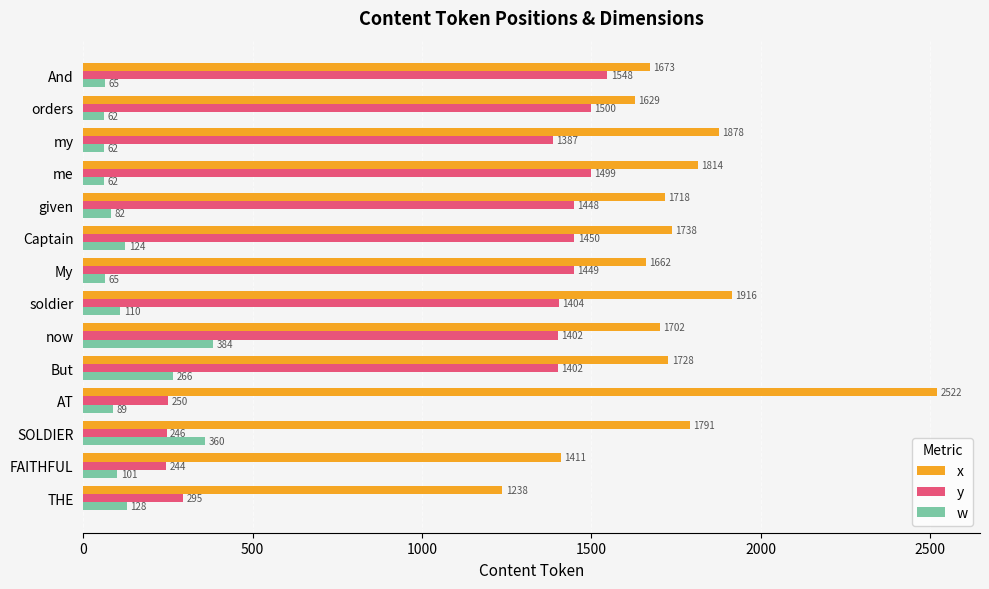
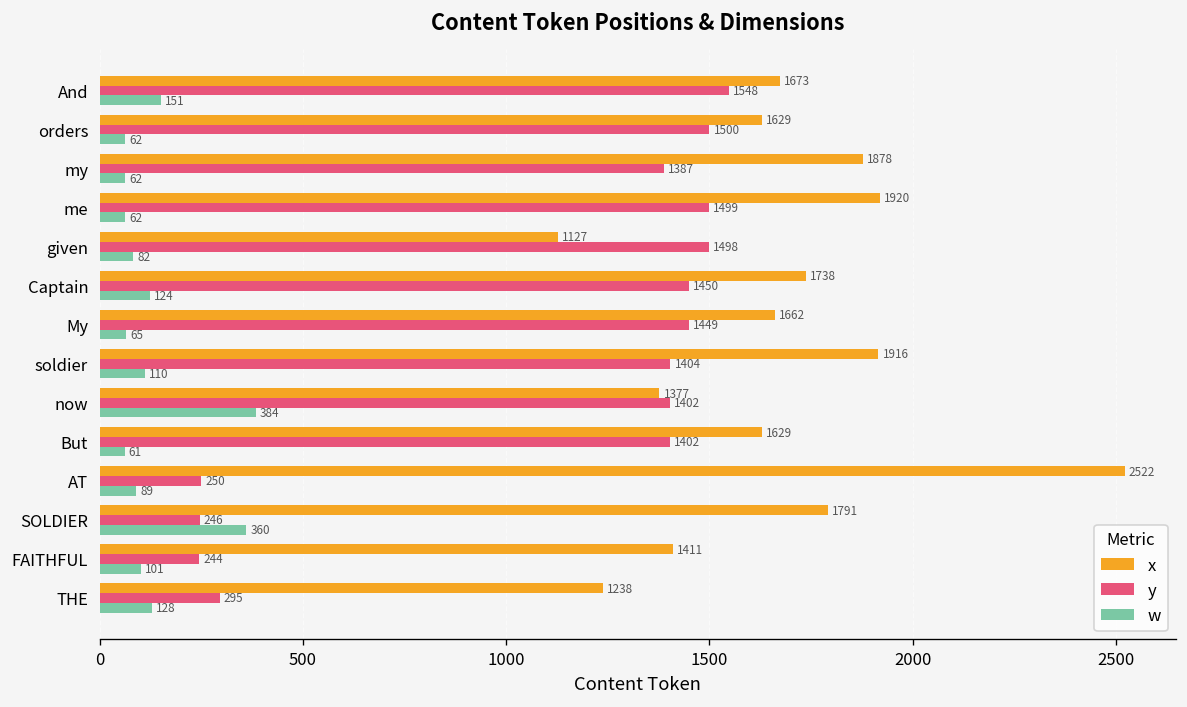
  {
    "x": {
      "And": 1673,
      "orders": 1629,
      "my": 1878,
-     "me": 1814,
-     "given": 1718,
+     "me": 1920,
+     "given": 1127,
      "Captain": 1738,
      "My": 1662,
      "soldier": 1916,
-     "now": 1702,
-     "But": 1728,
+     "now": 1377,
+     "But": 1629,
      "AT": 2522,
      "SOLDIER": 1791,
      "FAITHFUL": 1411,
      "THE": 1238
    },
    "y": {
      "And": 1548,
      "orders": 1500,
      "my": 1387,
      "me": 1499,
-     "given": 1448,
+     "given": 1498,
      "Captain": 1450,
      "My": 1449,
      "soldier": 1404,
      "now": 1402,
      "But": 1402,
      "AT": 250,
      "SOLDIER": 246,
      "FAITHFUL": 244,
      "THE": 295
    },
    "w": {
-     "And": 65,
+     "And": 151,
      "orders": 62,
      "my": 62,
      "me": 62,
      "given": 82,
      "Captain": 124,
      "My": 65,
      "soldier": 110,
      "now": 384,
-     "But": 266,
+     "But": 61,
      "AT": 89,
      "SOLDIER": 360,
      "FAITHFUL": 101,
      "THE": 128
    }
  }
